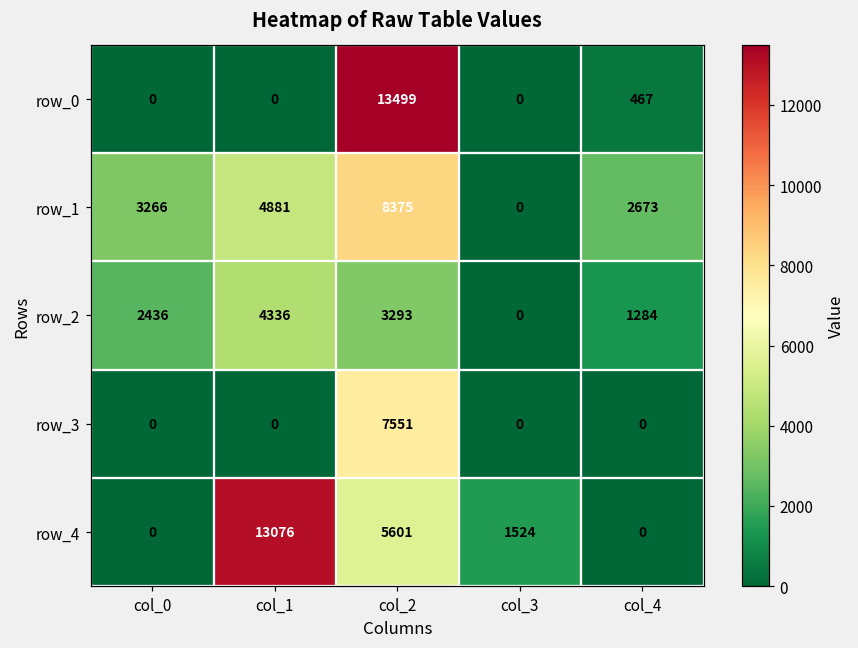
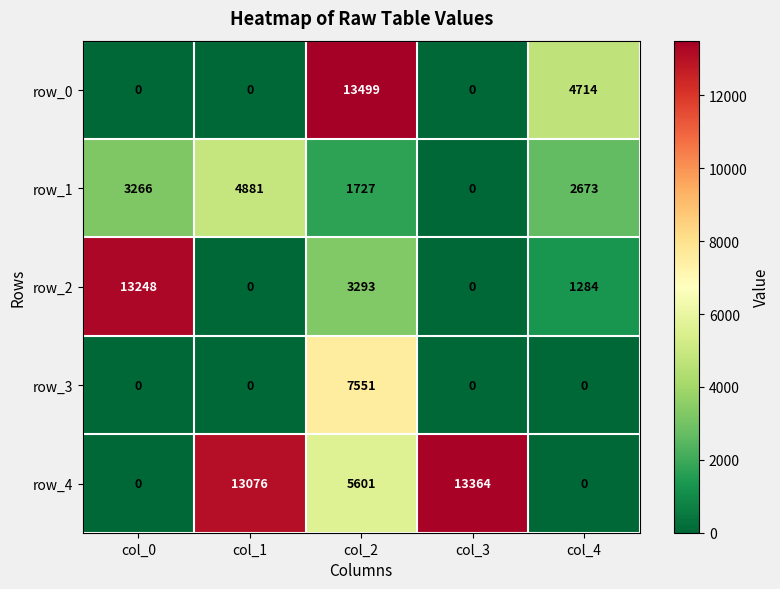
  {
    "row_0": {
      "col_0": 0,
      "col_1": 0,
      "col_2": 13499,
      "col_3": 0,
-     "col_4": 467
+     "col_4": 4714
    },
    "row_1": {
      "col_0": 3266,
      "col_1": 4881,
-     "col_2": 8375,
+     "col_2": 1727,
      "col_3": 0,
      "col_4": 2673
    },
    "row_2": {
-     "col_0": 2436,
-     "col_1": 4336,
+     "col_0": 13248,
+     "col_1": 0,
      "col_2": 3293,
      "col_3": 0,
      "col_4": 1284
    },
    "row_3": {
      "col_0": 0,
      "col_1": 0,
      "col_2": 7551,
      "col_3": 0,
      "col_4": 0
    },
    "row_4": {
      "col_0": 0,
      "col_1": 13076,
      "col_2": 5601,
-     "col_3": 1524,
+     "col_3": 13364,
      "col_4": 0
    }
  }
